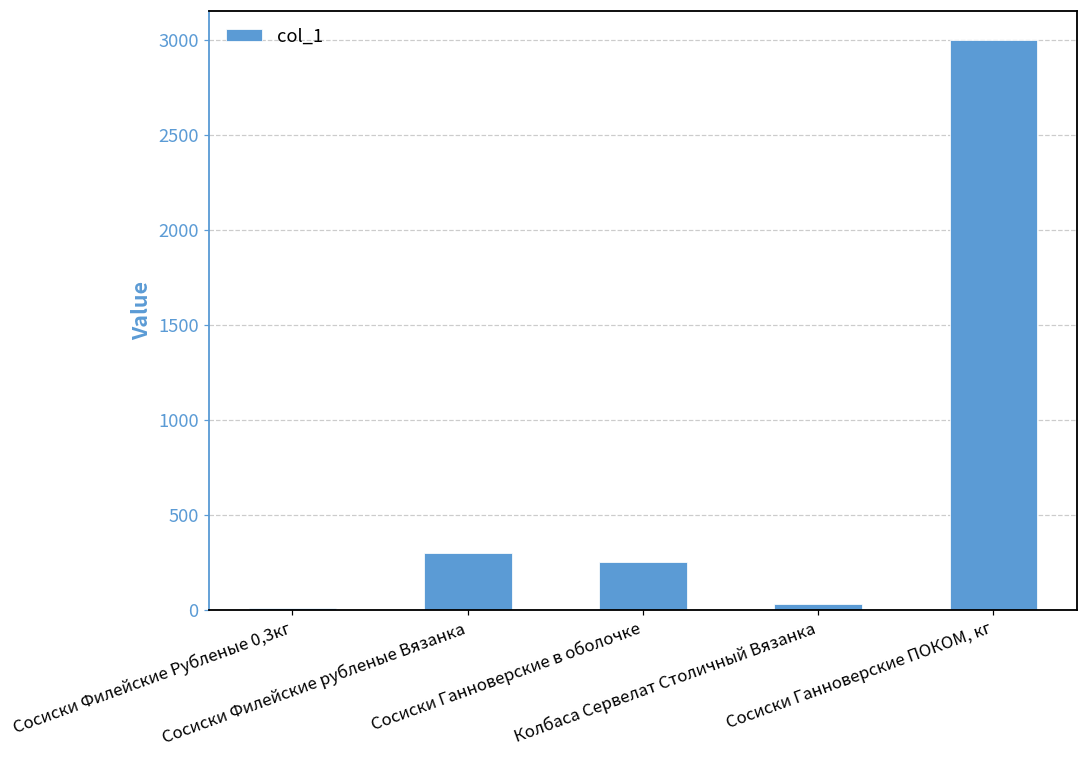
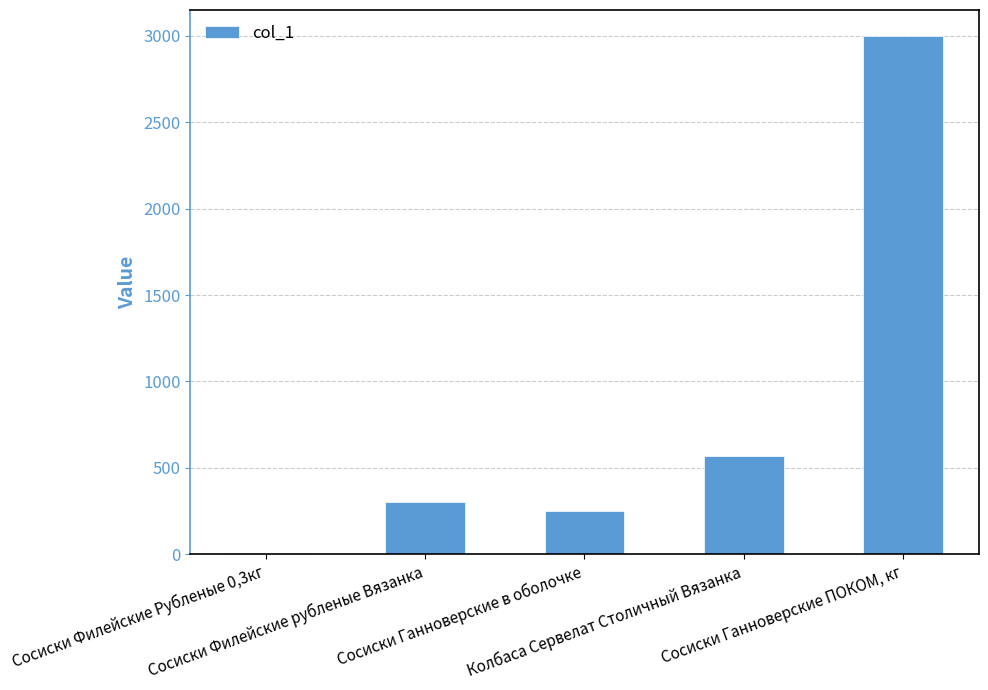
  {
    "Сосиски Филейские рубленые Вязанка": 300,
    "Сосиски Ганноверские в оболочке": 250,
-   "Колбаса Сервелат Столичный Вязанка": 30,
+   "Колбаса Сервелат Столичный Вязанка": 570,
    "Сосиски Ганноверские ПОКОМ, кг": 3000
  }
